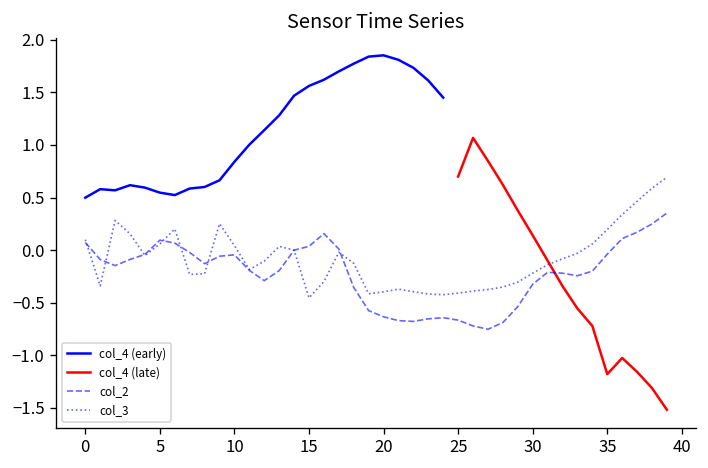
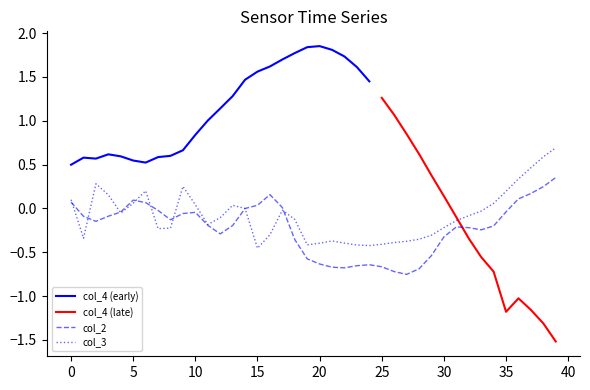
  {
    "col_4 (late)": {
-     "25": 0.7,
+     "25": 1.3,
      "30": 0.1,
      "35": -1.2
    }
  }
